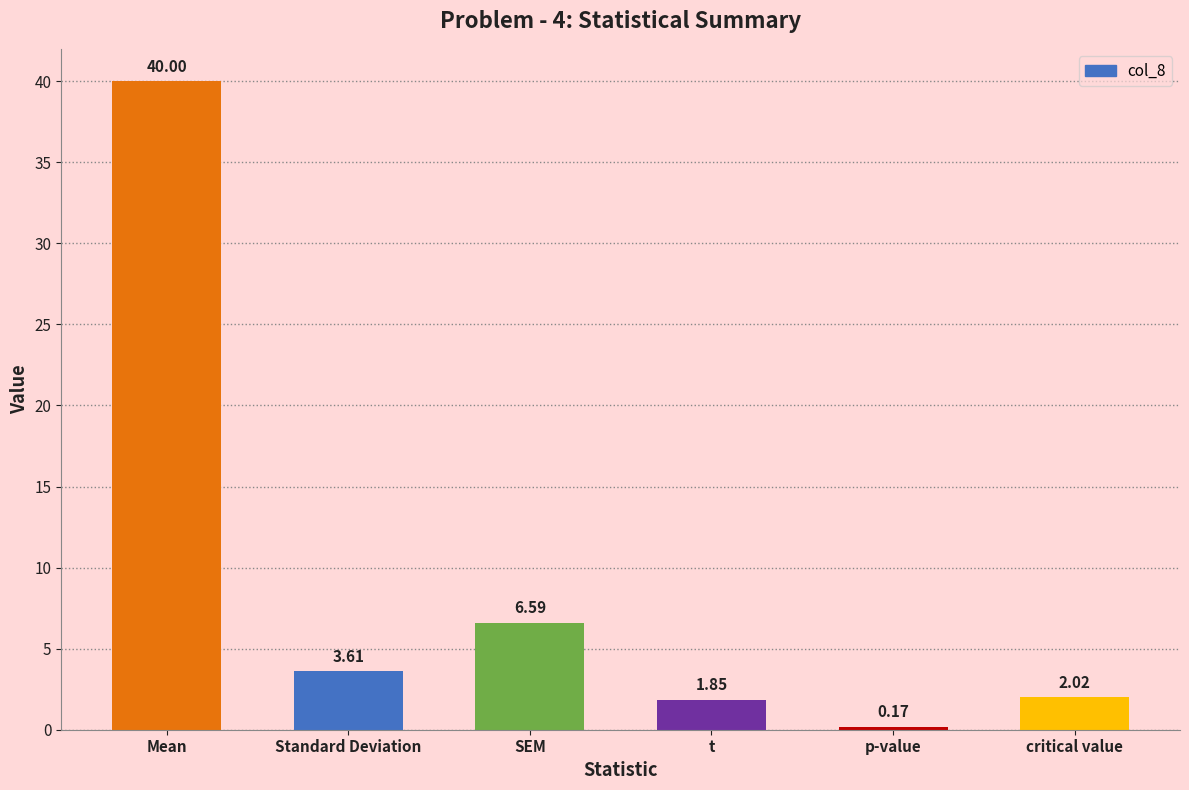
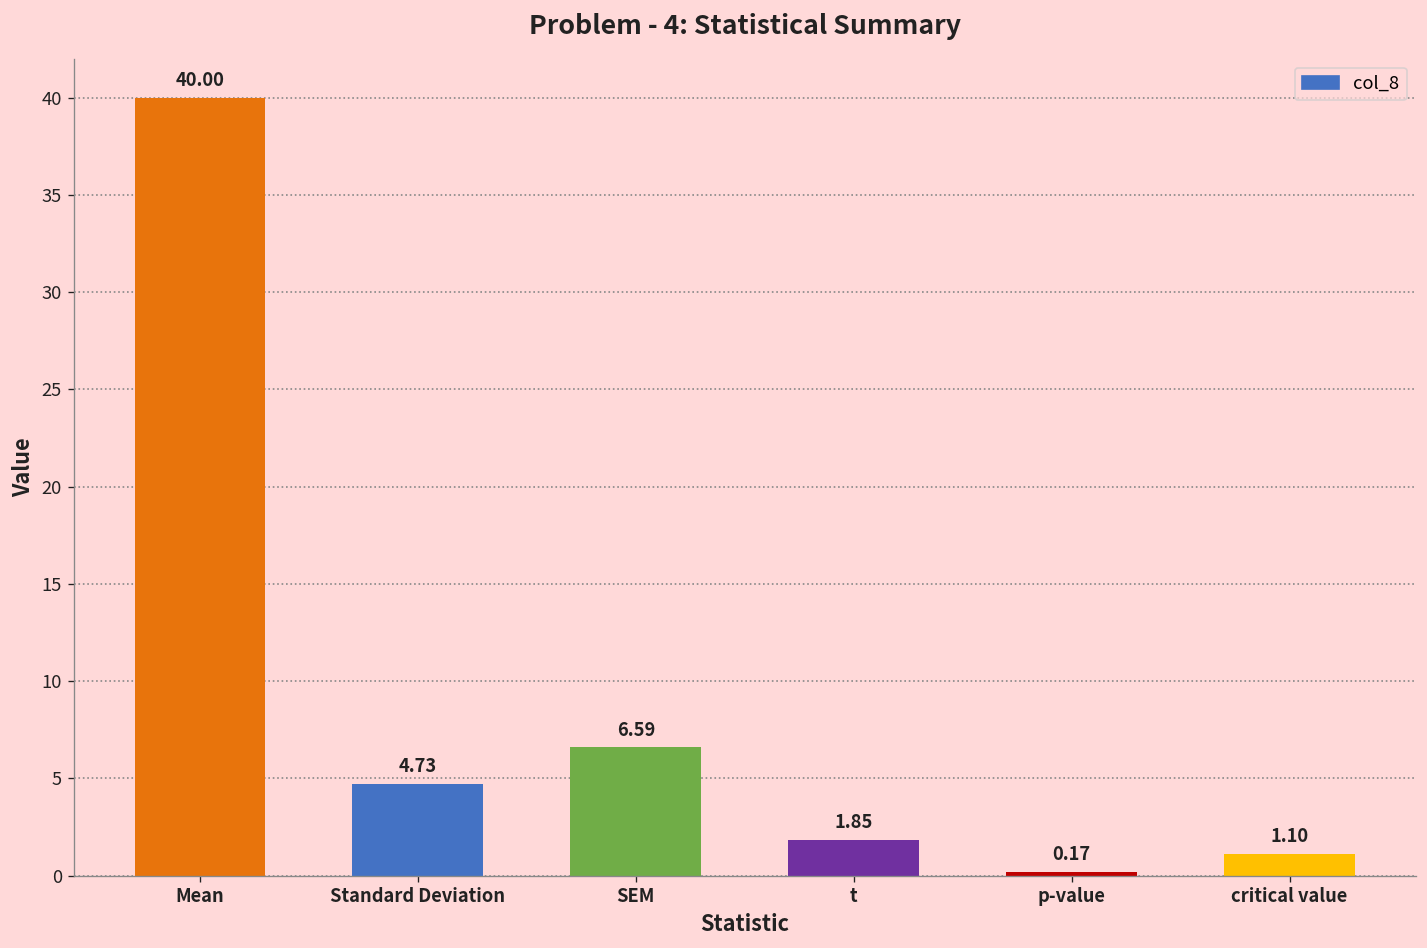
  {
    "Mean": 40.00,
-   "Standard Deviation": 3.61,
+   "Standard Deviation": 4.73,
    "SEM": 6.59,
    "t": 1.85,
    "p-value": 0.17,
-   "critical value": 2.02
+   "critical value": 1.10
  }
